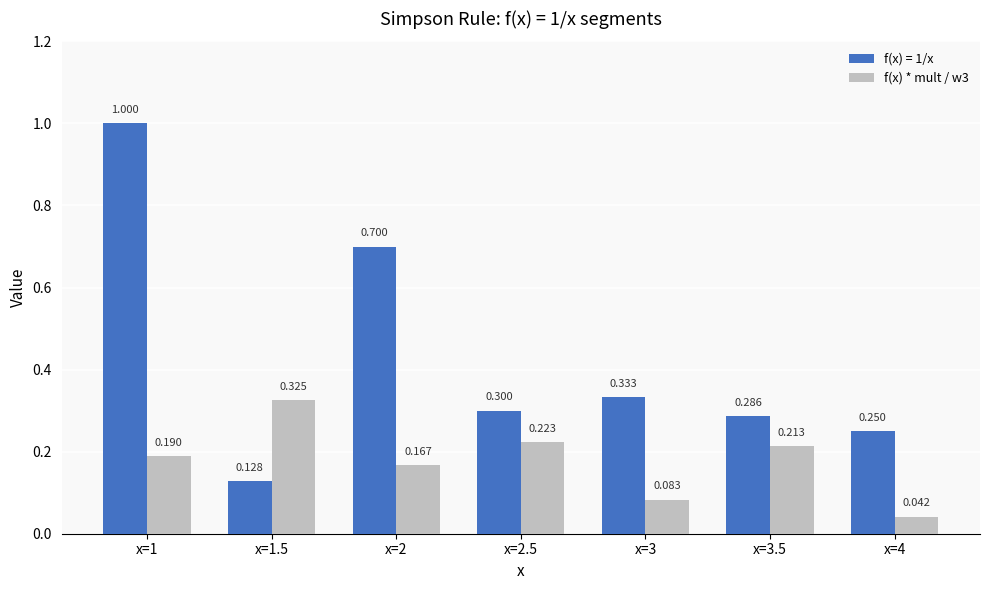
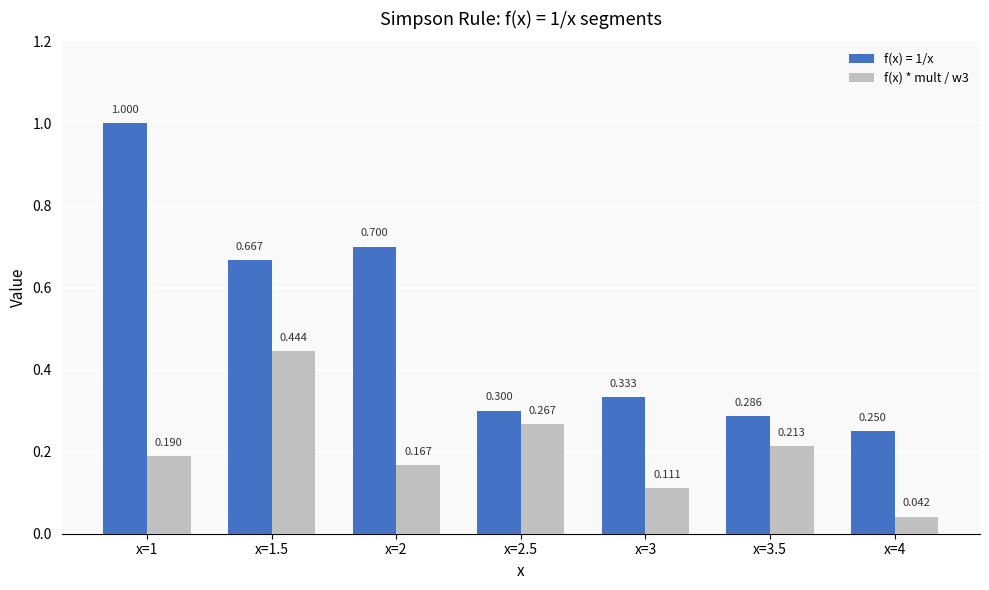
  {
    "f(x) = 1/x": {
      "x=1": 1.000,
-     "x=1.5": 0.128,
+     "x=1.5": 0.667,
      "x=2": 0.700,
      "x=2.5": 0.300,
      "x=3": 0.333,
      "x=3.5": 0.286,
      "x=4": 0.250
    },
    "f(x) * mult / w3": {
      "x=1": 0.190,
-     "x=1.5": 0.325,
+     "x=1.5": 0.444,
      "x=2": 0.167,
-     "x=2.5": 0.223,
-     "x=3": 0.083,
+     "x=2.5": 0.267,
+     "x=3": 0.111,
      "x=3.5": 0.213,
      "x=4": 0.042
    }
  }
